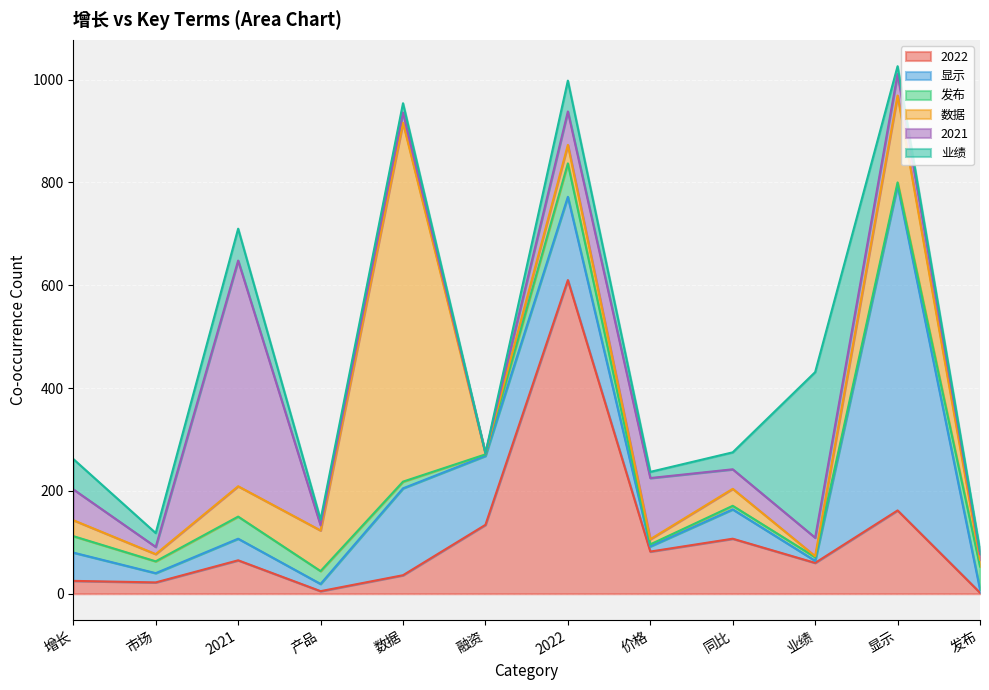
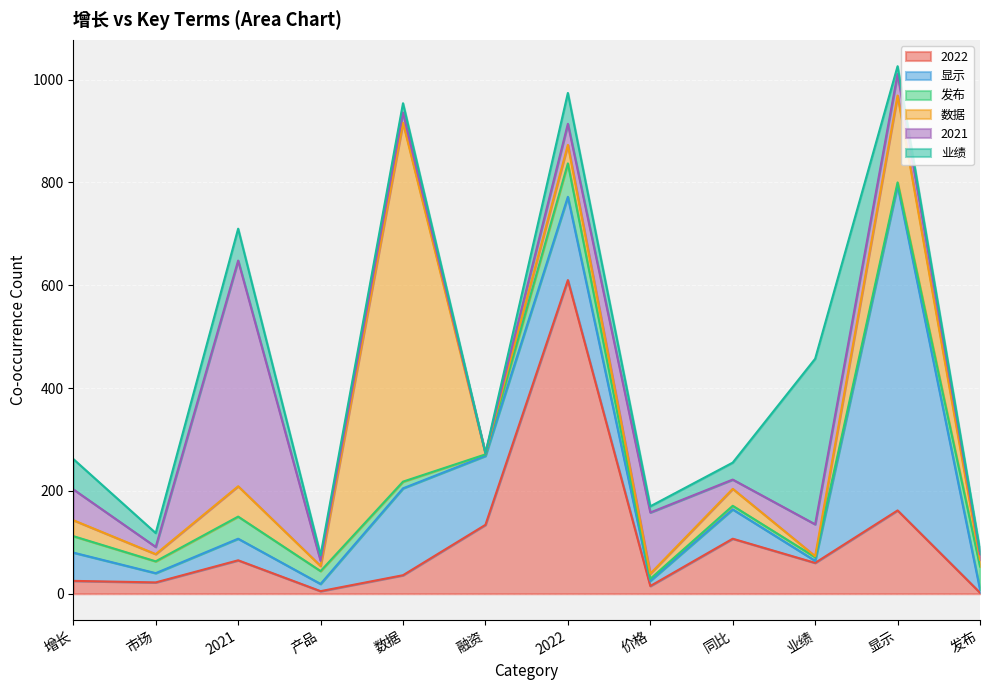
  {
    "2022": {
      "增长": 30,
      "市场": 20,
      "2021": 70,
      "产品": 10,
      "数据": 40,
      "融资": 130,
      "2022": 610,
-     "价格": 80,
+     "价格": 20,
      "同比": 110,
      "显示": 160,
      "发布": 0
    },
    "数据": {
      "增长": 30,
      "市场": 10,
      "2021": 60,
-     "产品": 80,
+     "产品": 10,
      "数据": 700,
      "2022": 40,
      "价格": 10,
      "同比": 30,
      "显示": 170,
      "发布": 10
    },
    "2021": {
      "增长": 60,
      "市场": 10,
      "2021": 440,
      "产品": 10,
      "数据": 20,
-     "2022": 70,
+     "2022": 40,
      "价格": 120,
-     "同比": 40,
-     "业绩": 40,
+     "同比": 20,
+     "业绩": 60,
      "显示": 40,
      "发布": 10
    }
  }
